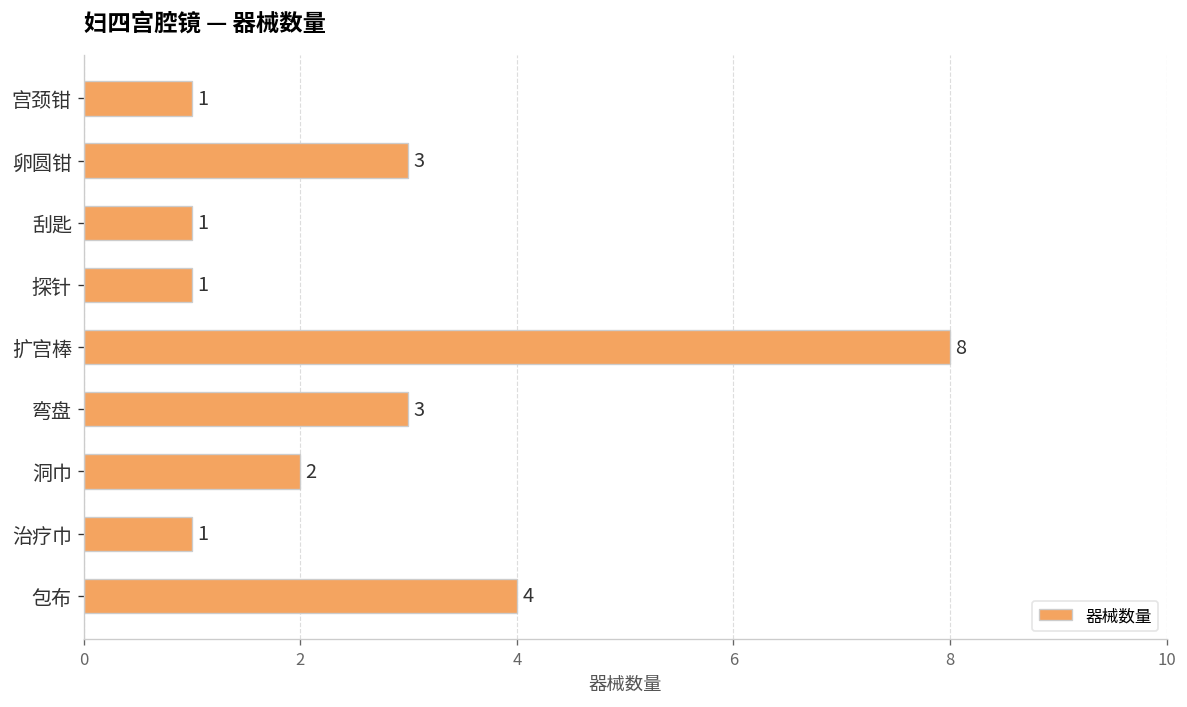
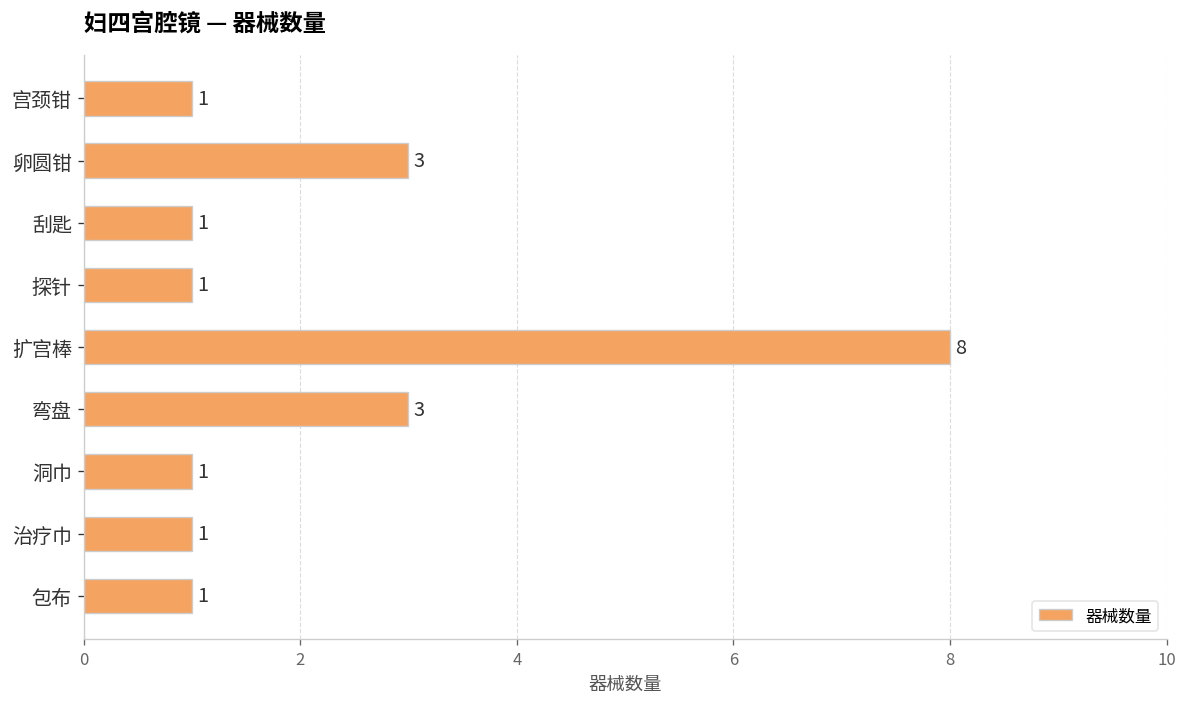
  {
    "宫颈钳": 1,
    "卵圆钳": 3,
    "刮匙": 1,
    "探针": 1,
    "扩宫棒": 8,
    "弯盘": 3,
-   "洞巾": 2,
+   "洞巾": 1,
    "治疗巾": 1,
-   "包布": 4
+   "包布": 1
  }
